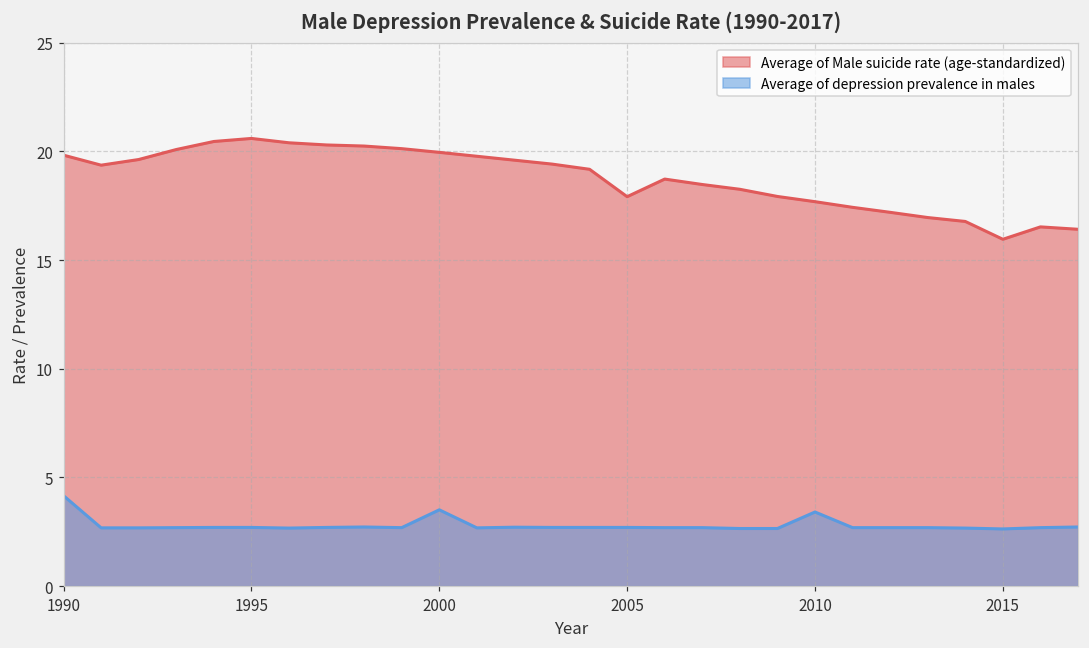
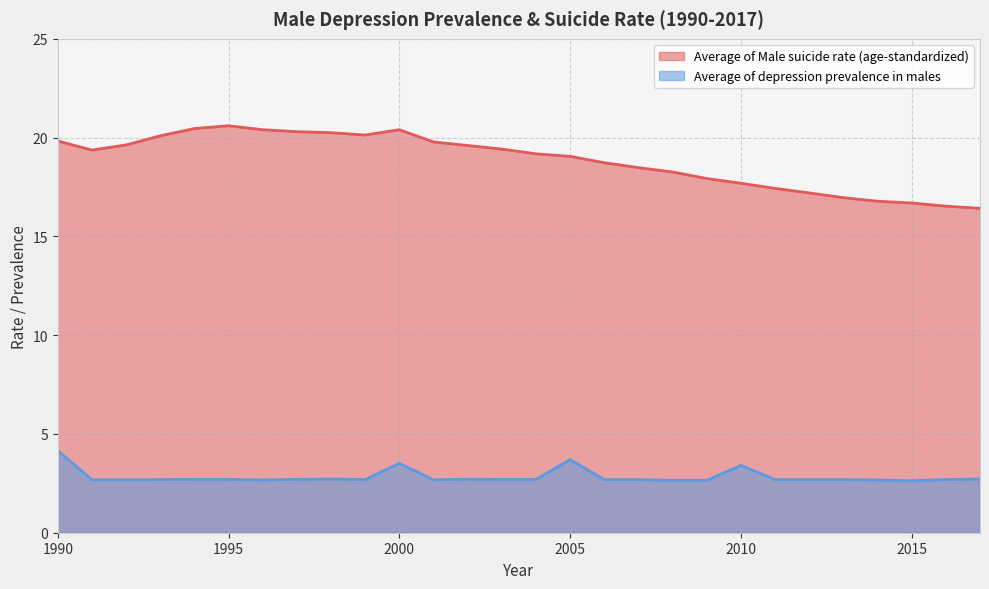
  {
    "Average of Male suicide rate (age-standardized)": {
      "1990": 19.8,
      "1995": 20.6,
-     "2000": 20.0,
-     "2005": 17.9,
+     "2000": 20.4,
+     "2005": 19.1,
      "2010": 17.7,
-     "2015": 16.0
+     "2015": 16.7
    },
    "Average of depression prevalence in males": {
      "1990": 4.2,
      "1995": 2.7,
      "2000": 3.5,
-     "2005": 2.7,
+     "2005": 3.7,
      "2010": 3.4,
      "2015": 2.6
    }
  }
